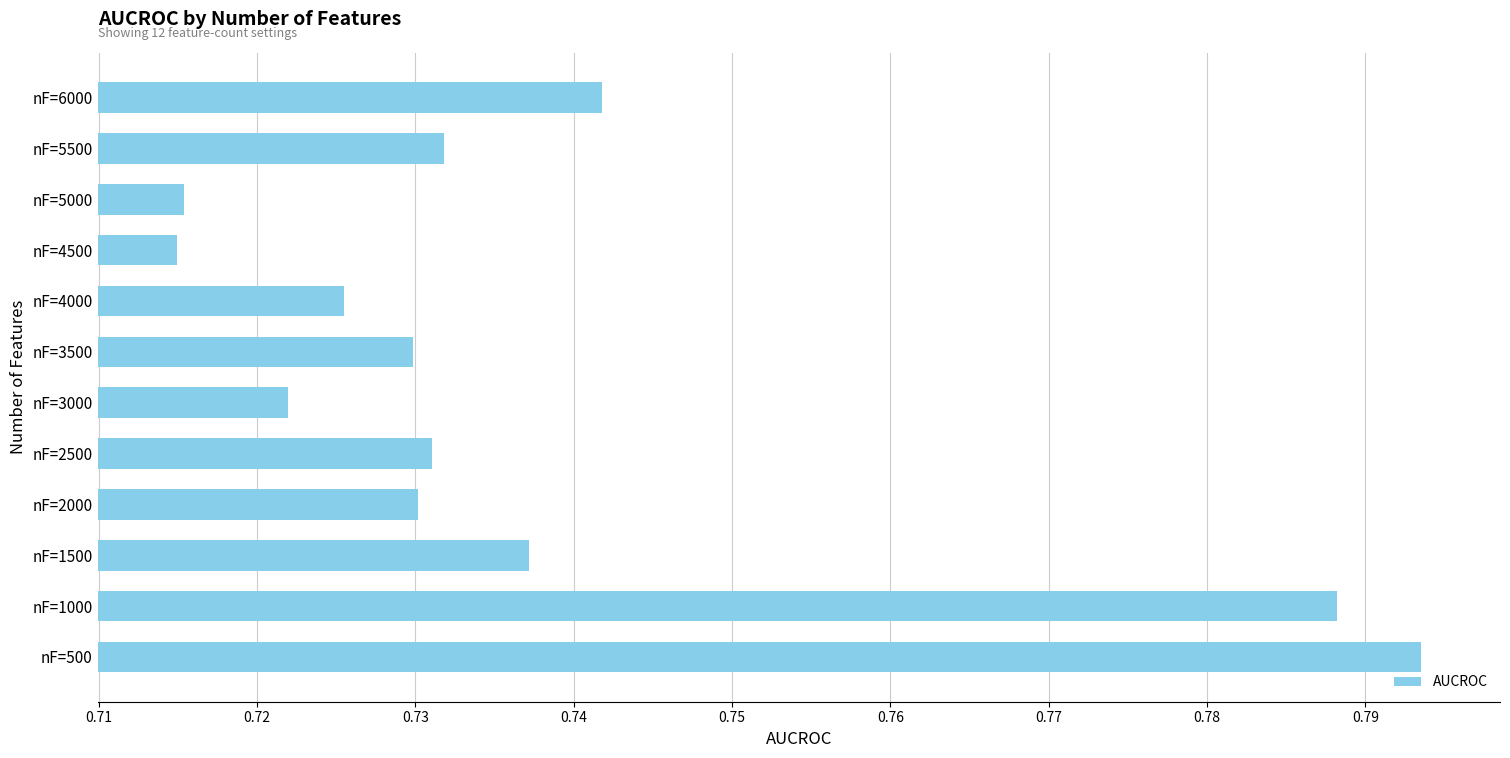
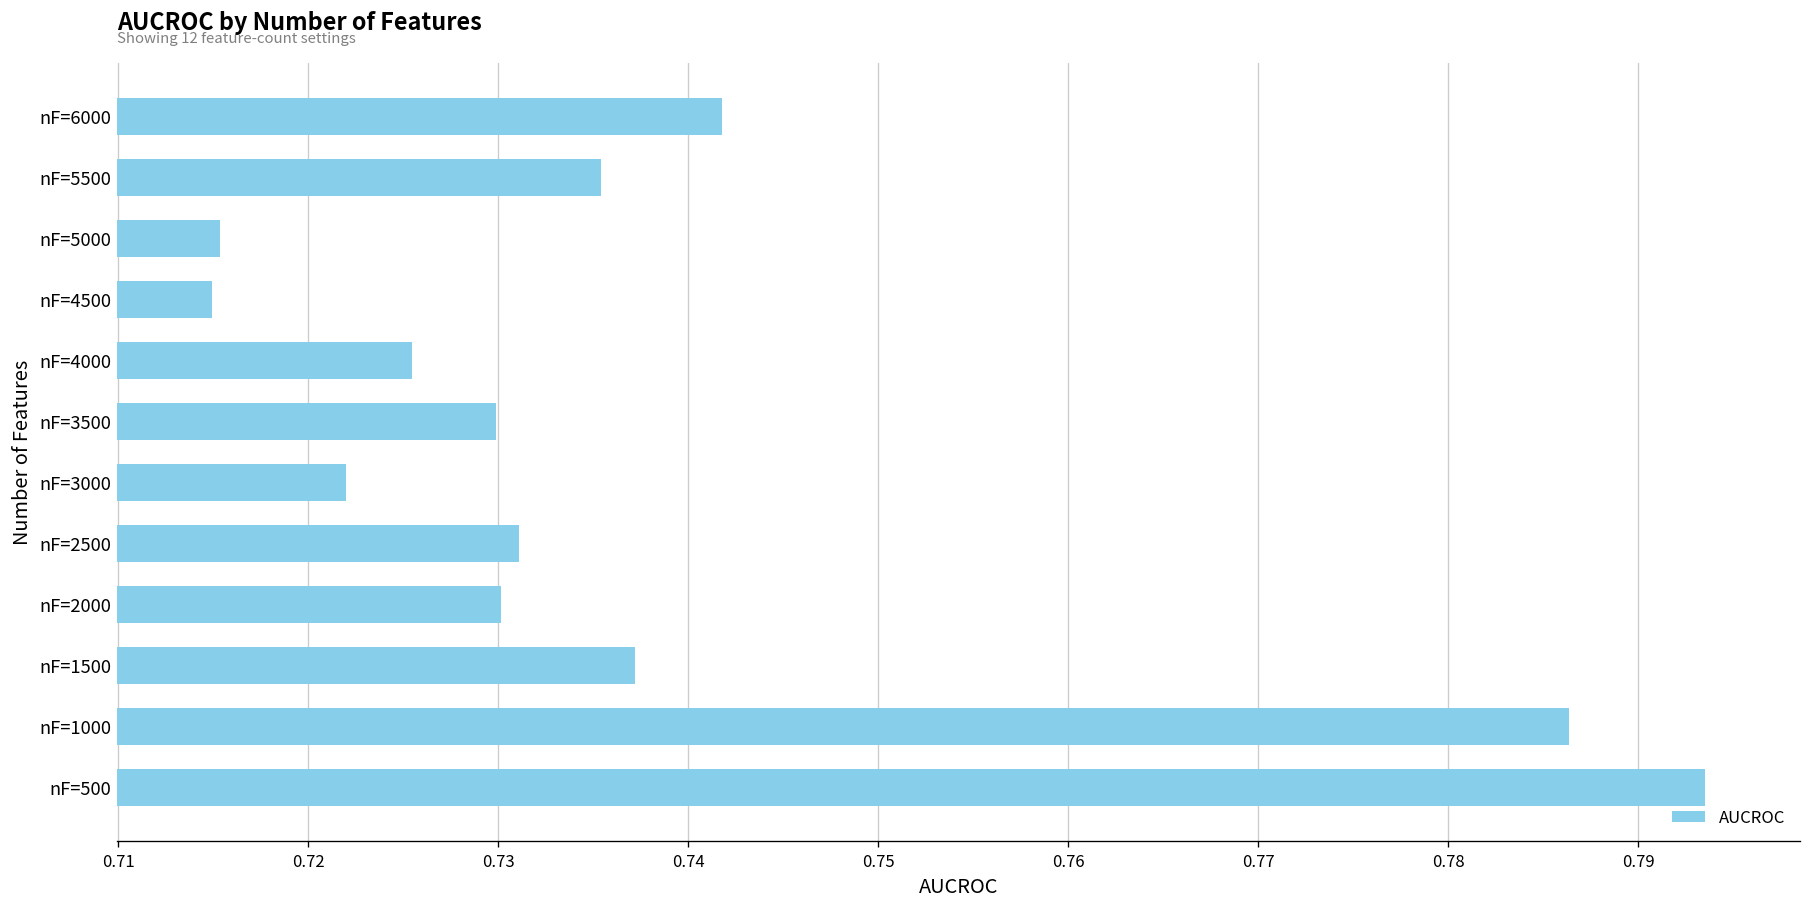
  {
    "nF=6000": 0.7418,
-   "nF=5500": 0.7318,
+   "nF=5500": 0.7354,
    "nF=5000": 0.7154,
    "nF=4500": 0.7149,
    "nF=4000": 0.7255,
    "nF=3500": 0.7299,
    "nF=3000": 0.7220,
    "nF=2500": 0.7311,
    "nF=2000": 0.7301,
    "nF=1500": 0.7372,
-   "nF=1000": 0.7882,
+   "nF=1000": 0.7864,
    "nF=500": 0.7935
  }
